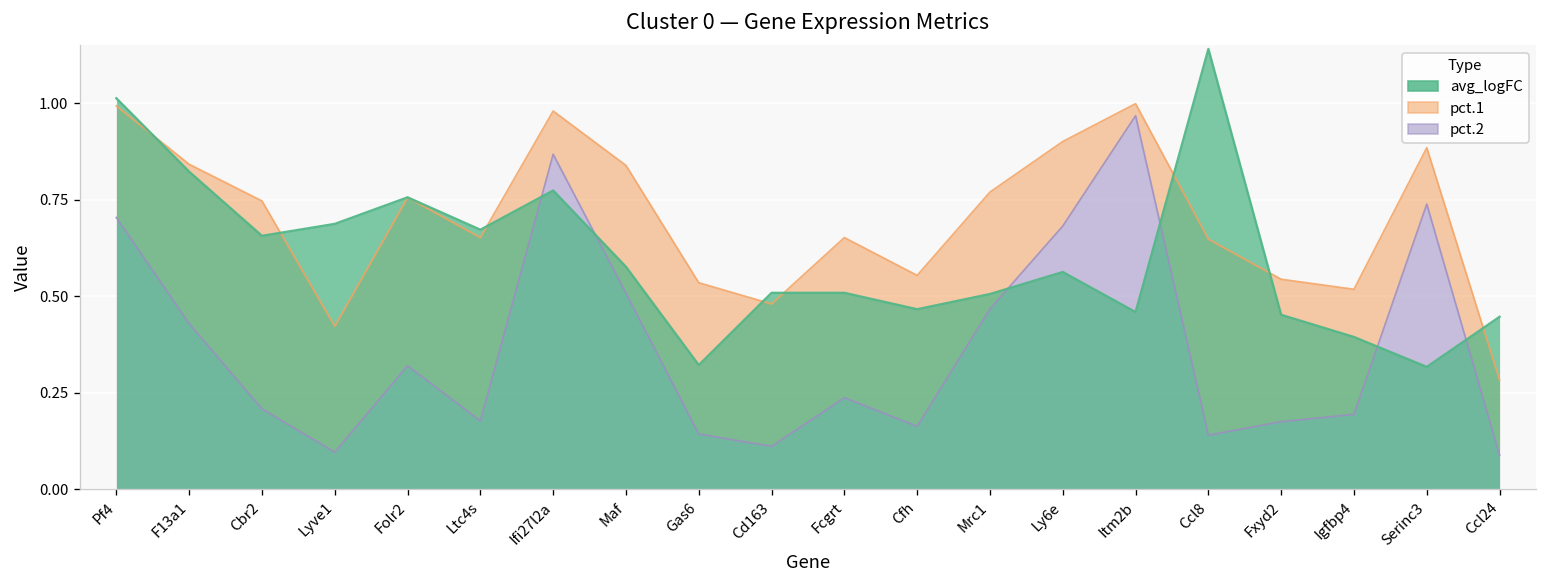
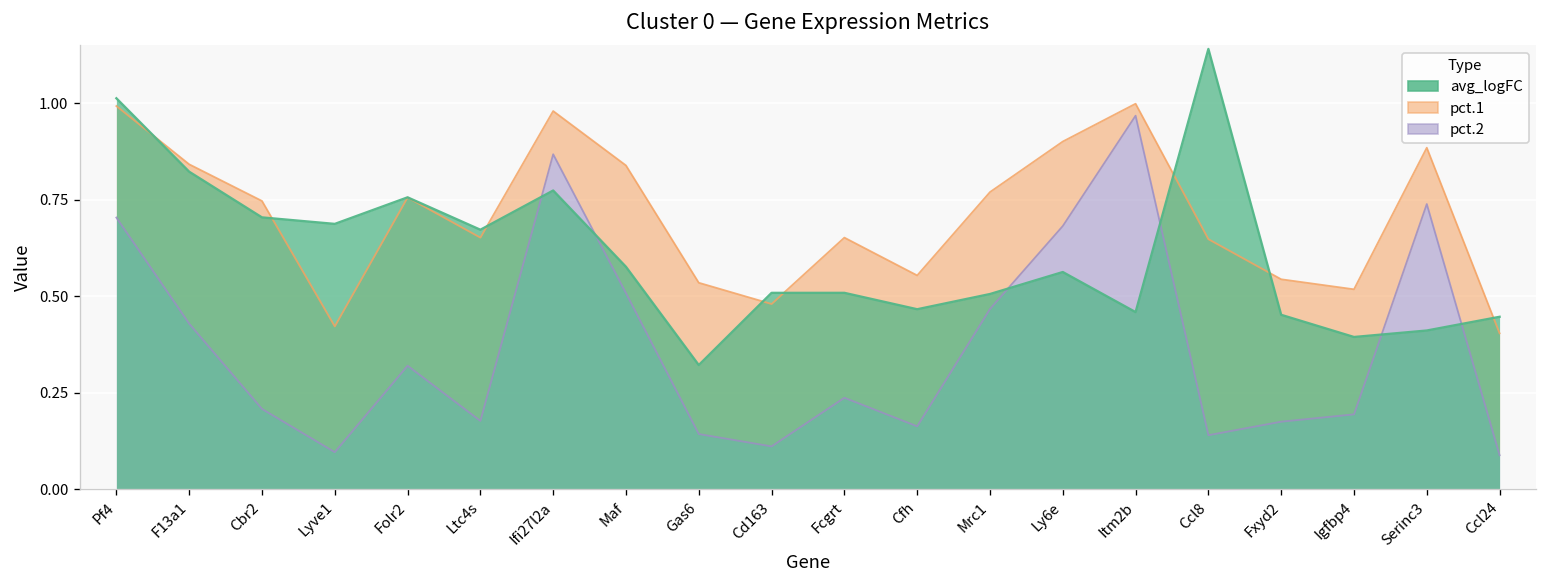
  {
    "pct.2": {
      "Pf4": 0.70,
      "F13a1": 0.43,
      "Cbr2": 0.21,
      "Lyve1": 0.10,
      "Folr2": 0.32,
      "Ltc4s": 0.18,
      "Ifi27l2a": 0.87,
      "Maf": 0.51,
      "Gas6": 0.14,
      "Cd163": 0.11,
      "Fcgrt": 0.24,
      "Cfh": 0.16,
      "Mrc1": 0.47,
      "Ly6e": 0.68,
      "Itm2b": 0.97,
      "Ccl8": 0.14,
      "Fxyd2": 0.18,
      "Igfbp4": 0.19,
      "Serinc3": 0.74,
      "Ccl24": 0.09
    },
    "pct.1": {
      "Pf4": 0.99,
      "F13a1": 0.84,
      "Cbr2": 0.75,
      "Lyve1": 0.42,
      "Ltc4s": 0.65,
      "Ifi27l2a": 0.98,
      "Maf": 0.84,
      "Gas6": 0.54,
      "Cd163": 0.48,
      "Fcgrt": 0.65,
      "Cfh": 0.55,
      "Mrc1": 0.77,
      "Ly6e": 0.90,
      "Itm2b": 1.00,
      "Ccl8": 0.65,
      "Fxyd2": 0.54,
      "Igfbp4": 0.52,
-     "Ccl24": 0.28
+     "Ccl24": 0.40
    },
    "avg_logFC": {
      "Pf4": 1.01,
      "F13a1": 0.82,
-     "Cbr2": 0.66,
+     "Cbr2": 0.70,
      "Lyve1": 0.69,
      "Ltc4s": 0.67,
      "Ifi27l2a": 0.77,
      "Maf": 0.58,
      "Gas6": 0.32,
      "Cd163": 0.51,
      "Fcgrt": 0.51,
      "Cfh": 0.47,
      "Mrc1": 0.51,
      "Ly6e": 0.56,
      "Itm2b": 0.46,
      "Ccl8": 1.14,
      "Fxyd2": 0.45,
      "Igfbp4": 0.39,
-     "Serinc3": 0.32,
+     "Serinc3": 0.41,
      "Ccl24": 0.45
    }
  }
